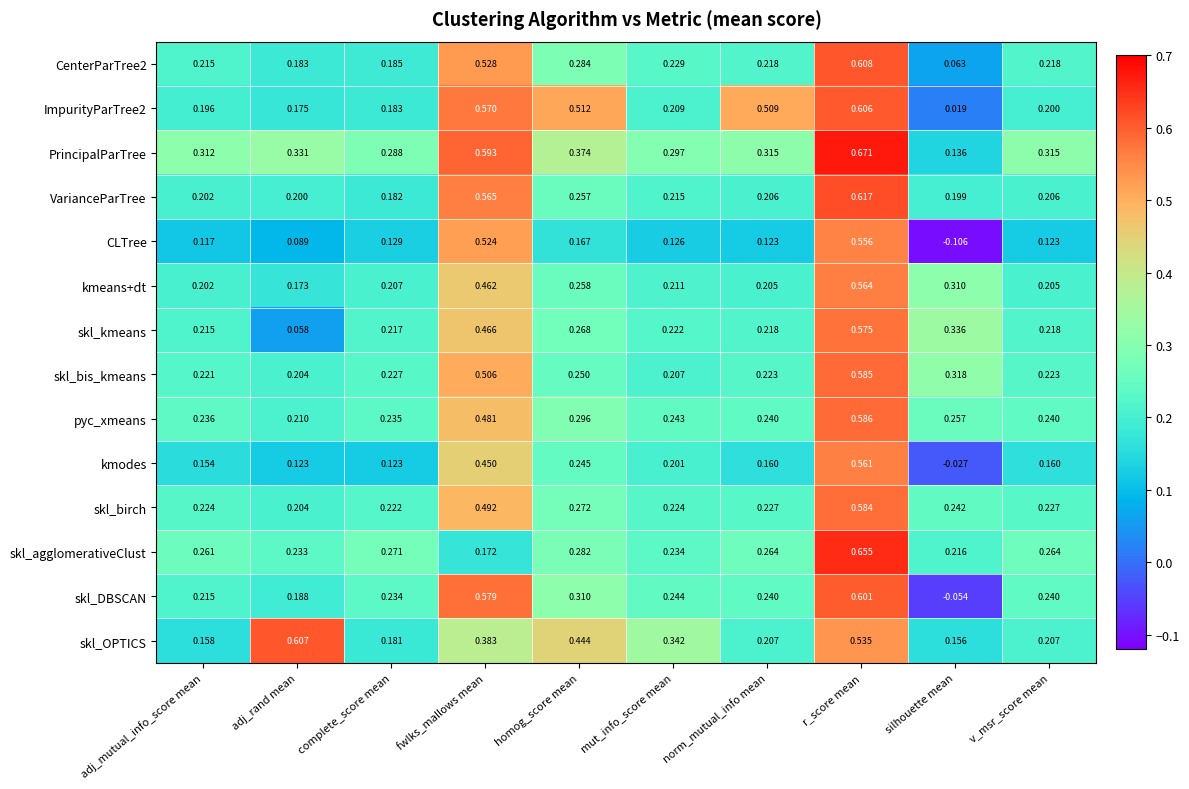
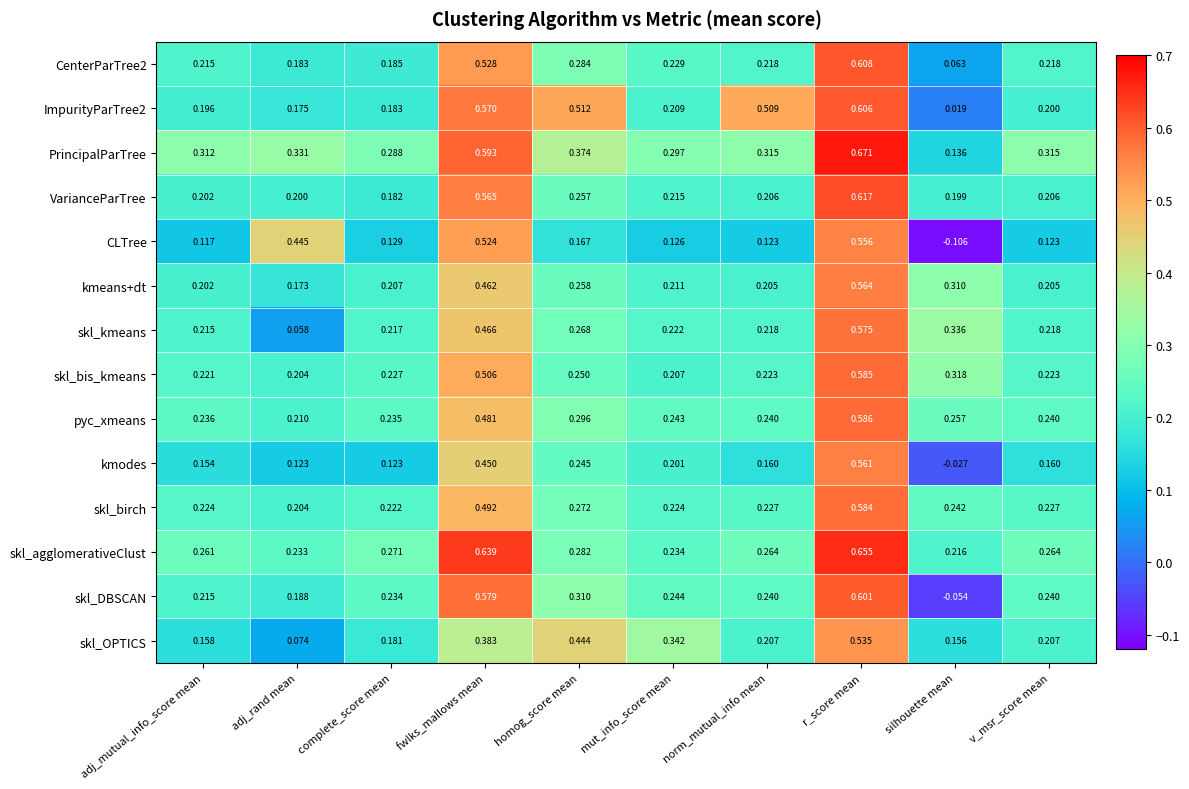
  {
    "CenterParTree2": {
      "adj_mutual_info_score mean": 0.215,
      "adj_rand mean": 0.183,
      "complete_score mean": 0.185,
      "fwlks_mallows mean": 0.528,
      "homog_score mean": 0.284,
      "mut_info_score mean": 0.229,
      "norm_mutual_info mean": 0.218,
      "r_score mean": 0.608,
      "silhouette mean": 0.063,
      "v_msr_score mean": 0.218
    },
    "ImpurityParTree2": {
      "adj_mutual_info_score mean": 0.196,
      "adj_rand mean": 0.175,
      "complete_score mean": 0.183,
      "fwlks_mallows mean": 0.570,
      "homog_score mean": 0.512,
      "mut_info_score mean": 0.209,
      "norm_mutual_info mean": 0.509,
      "r_score mean": 0.606,
      "silhouette mean": 0.019,
      "v_msr_score mean": 0.200
    },
    "PrincipalParTree": {
      "adj_mutual_info_score mean": 0.312,
      "adj_rand mean": 0.331,
      "complete_score mean": 0.288,
      "fwlks_mallows mean": 0.593,
      "homog_score mean": 0.374,
      "mut_info_score mean": 0.297,
      "norm_mutual_info mean": 0.315,
      "r_score mean": 0.671,
      "silhouette mean": 0.136,
      "v_msr_score mean": 0.315
    },
    "VarianceParTree": {
      "adj_mutual_info_score mean": 0.202,
      "adj_rand mean": 0.200,
      "complete_score mean": 0.182,
      "fwlks_mallows mean": 0.565,
      "homog_score mean": 0.257,
      "mut_info_score mean": 0.215,
      "norm_mutual_info mean": 0.206,
      "r_score mean": 0.617,
      "silhouette mean": 0.199,
      "v_msr_score mean": 0.206
    },
    "CLTree": {
      "adj_mutual_info_score mean": 0.117,
-     "adj_rand mean": 0.089,
+     "adj_rand mean": 0.445,
      "complete_score mean": 0.129,
      "fwlks_mallows mean": 0.524,
      "homog_score mean": 0.167,
      "mut_info_score mean": 0.126,
      "norm_mutual_info mean": 0.123,
      "r_score mean": 0.556,
      "silhouette mean": -0.106,
      "v_msr_score mean": 0.123
    },
    "kmeans+dt": {
      "adj_mutual_info_score mean": 0.202,
      "adj_rand mean": 0.173,
      "complete_score mean": 0.207,
      "fwlks_mallows mean": 0.462,
      "homog_score mean": 0.258,
      "mut_info_score mean": 0.211,
      "norm_mutual_info mean": 0.205,
      "r_score mean": 0.564,
      "silhouette mean": 0.310,
      "v_msr_score mean": 0.205
    },
    "skl_kmeans": {
      "adj_mutual_info_score mean": 0.215,
      "adj_rand mean": 0.058,
      "complete_score mean": 0.217,
      "fwlks_mallows mean": 0.466,
      "homog_score mean": 0.268,
      "mut_info_score mean": 0.222,
      "norm_mutual_info mean": 0.218,
      "r_score mean": 0.575,
      "silhouette mean": 0.336,
      "v_msr_score mean": 0.218
    },
    "skl_bis_kmeans": {
      "adj_mutual_info_score mean": 0.221,
      "adj_rand mean": 0.204,
      "complete_score mean": 0.227,
      "fwlks_mallows mean": 0.506,
      "homog_score mean": 0.250,
      "mut_info_score mean": 0.207,
      "norm_mutual_info mean": 0.223,
      "r_score mean": 0.585,
      "silhouette mean": 0.318,
      "v_msr_score mean": 0.223
    },
    "pyc_xmeans": {
      "adj_mutual_info_score mean": 0.236,
      "adj_rand mean": 0.210,
      "complete_score mean": 0.235,
      "fwlks_mallows mean": 0.481,
      "homog_score mean": 0.296,
      "mut_info_score mean": 0.243,
      "norm_mutual_info mean": 0.240,
      "r_score mean": 0.586,
      "silhouette mean": 0.257,
      "v_msr_score mean": 0.240
    },
    "kmodes": {
      "adj_mutual_info_score mean": 0.154,
      "adj_rand mean": 0.123,
      "complete_score mean": 0.123,
      "fwlks_mallows mean": 0.450,
      "homog_score mean": 0.245,
      "mut_info_score mean": 0.201,
      "norm_mutual_info mean": 0.160,
      "r_score mean": 0.561,
      "silhouette mean": -0.027,
      "v_msr_score mean": 0.160
    },
    "skl_birch": {
      "adj_mutual_info_score mean": 0.224,
      "adj_rand mean": 0.204,
      "complete_score mean": 0.222,
      "fwlks_mallows mean": 0.492,
      "homog_score mean": 0.272,
      "mut_info_score mean": 0.224,
      "norm_mutual_info mean": 0.227,
      "r_score mean": 0.584,
      "silhouette mean": 0.242,
      "v_msr_score mean": 0.227
    },
    "skl_agglomerativeClust": {
      "adj_mutual_info_score mean": 0.261,
      "adj_rand mean": 0.233,
      "complete_score mean": 0.271,
-     "fwlks_mallows mean": 0.172,
+     "fwlks_mallows mean": 0.639,
      "homog_score mean": 0.282,
      "mut_info_score mean": 0.234,
      "norm_mutual_info mean": 0.264,
      "r_score mean": 0.655,
      "silhouette mean": 0.216,
      "v_msr_score mean": 0.264
    },
    "skl_DBSCAN": {
      "adj_mutual_info_score mean": 0.215,
      "adj_rand mean": 0.188,
      "complete_score mean": 0.234,
      "fwlks_mallows mean": 0.579,
      "homog_score mean": 0.310,
      "mut_info_score mean": 0.244,
      "norm_mutual_info mean": 0.240,
      "r_score mean": 0.601,
      "silhouette mean": -0.054,
      "v_msr_score mean": 0.240
    },
    "skl_OPTICS": {
      "adj_mutual_info_score mean": 0.158,
-     "adj_rand mean": 0.607,
+     "adj_rand mean": 0.074,
      "complete_score mean": 0.181,
      "fwlks_mallows mean": 0.383,
      "homog_score mean": 0.444,
      "mut_info_score mean": 0.342,
      "norm_mutual_info mean": 0.207,
      "r_score mean": 0.535,
      "silhouette mean": 0.156,
      "v_msr_score mean": 0.207
    }
  }
